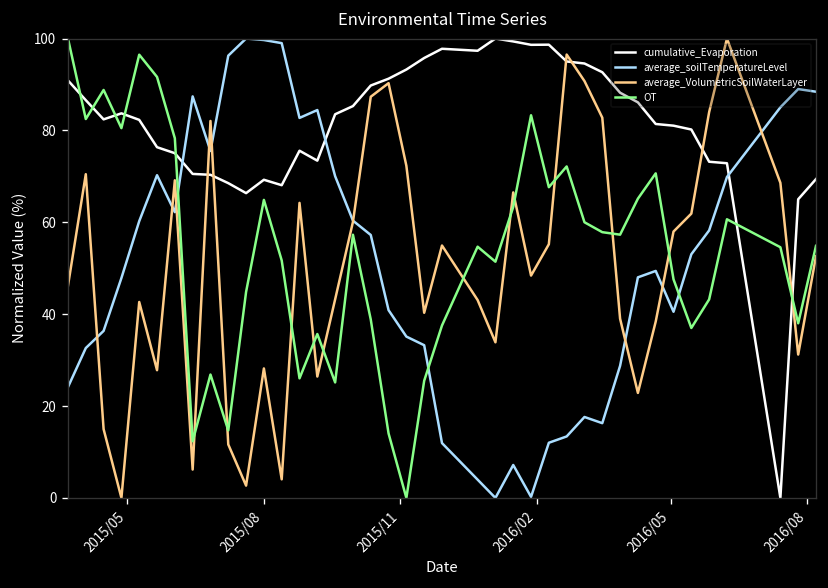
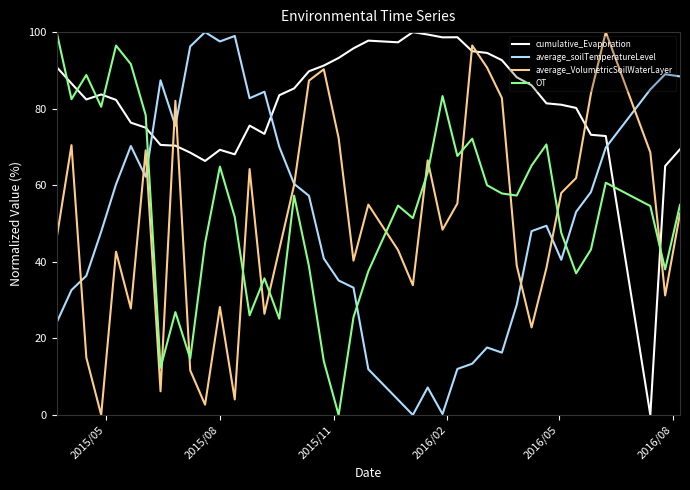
  {
    "cumulative_Evaporation": {
      "2015/08": 69
    },
    "average_soilTemperatureLevel": {
-     "2015/08": 100
+     "2015/08": 98
    },
    "average_VolumetricSoilWaterLayer": {
      "2015/08": 28
    },
    "OT": {
      "2015/08": 65
    }
  }
